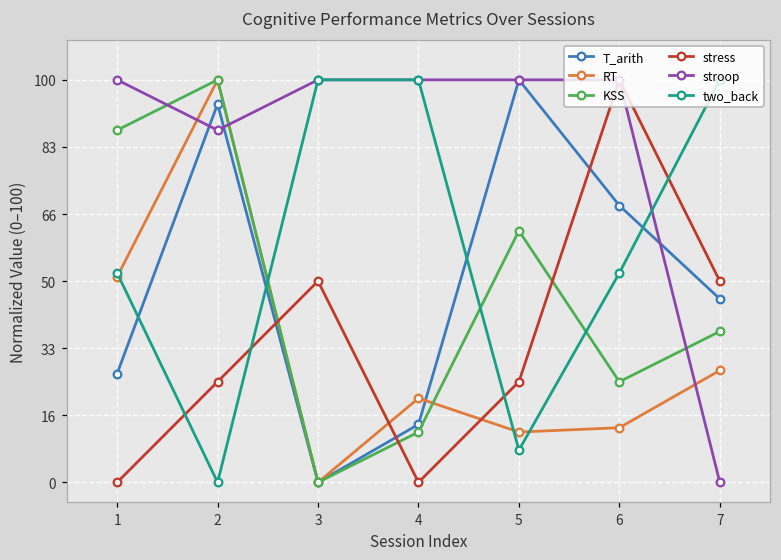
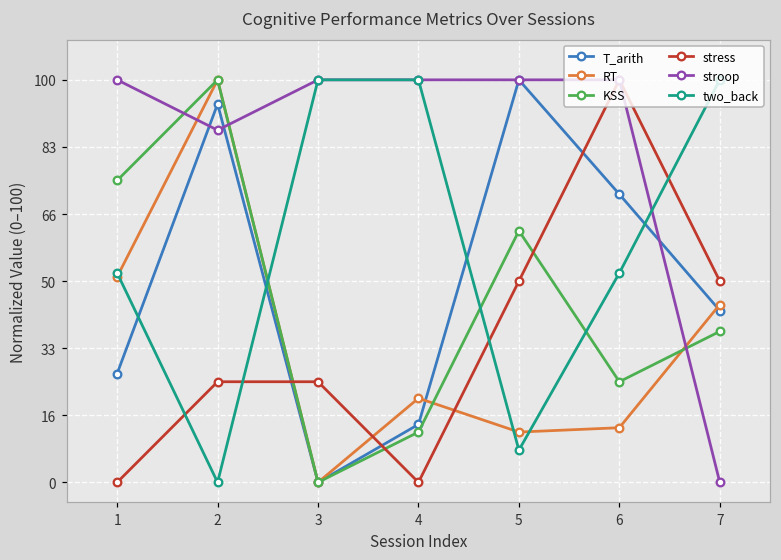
  {
    "T_arith": {
      "1": 27,
      "2": 94,
      "4": 14,
-     "6": 69,
-     "7": 46
+     "6": 72,
+     "7": 43
    },
    "RT": {
      "1": 51,
      "4": 21,
      "5": 13,
      "6": 14,
-     "7": 28
+     "7": 44
    },
    "KSS": {
-     "1": 88,
+     "1": 75,
      "4": 13,
      "5": 63,
      "6": 25,
      "7": 38
    },
    "stress": {
      "1": 0,
      "2": 25,
-     "3": 50,
+     "3": 25,
      "4": 0,
-     "5": 25,
+     "5": 50,
      "7": 50
    },
    "stroop": {
      "1": 100,
      "2": 87,
      "7": 0
    },
    "two_back": {
      "1": 52,
      "2": 0,
      "5": 8,
      "6": 52
    }
  }
